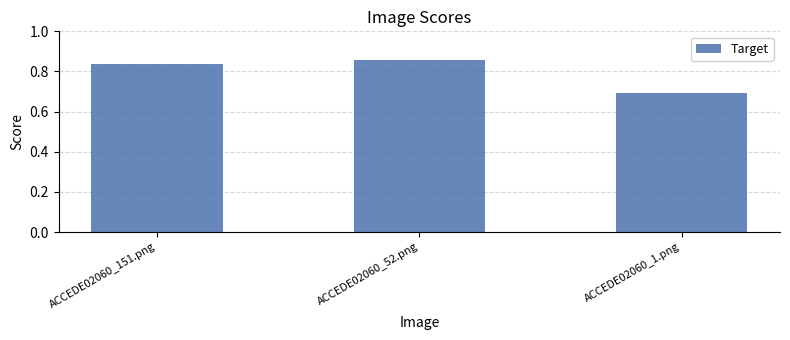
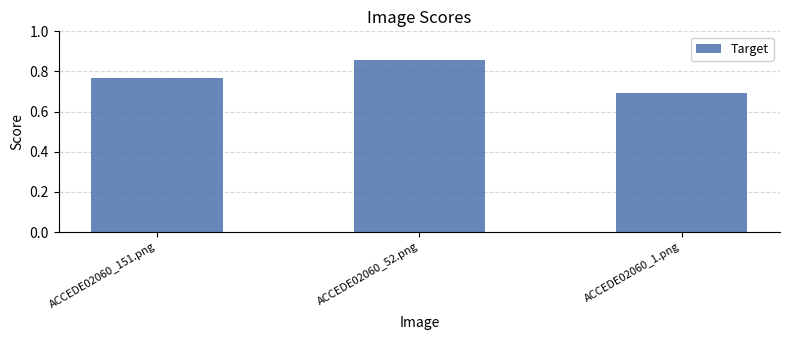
  {
-   "ACCEDE02060_151.png": 0.84,
+   "ACCEDE02060_151.png": 0.77,
    "ACCEDE02060_52.png": 0.86,
    "ACCEDE02060_1.png": 0.69
  }
